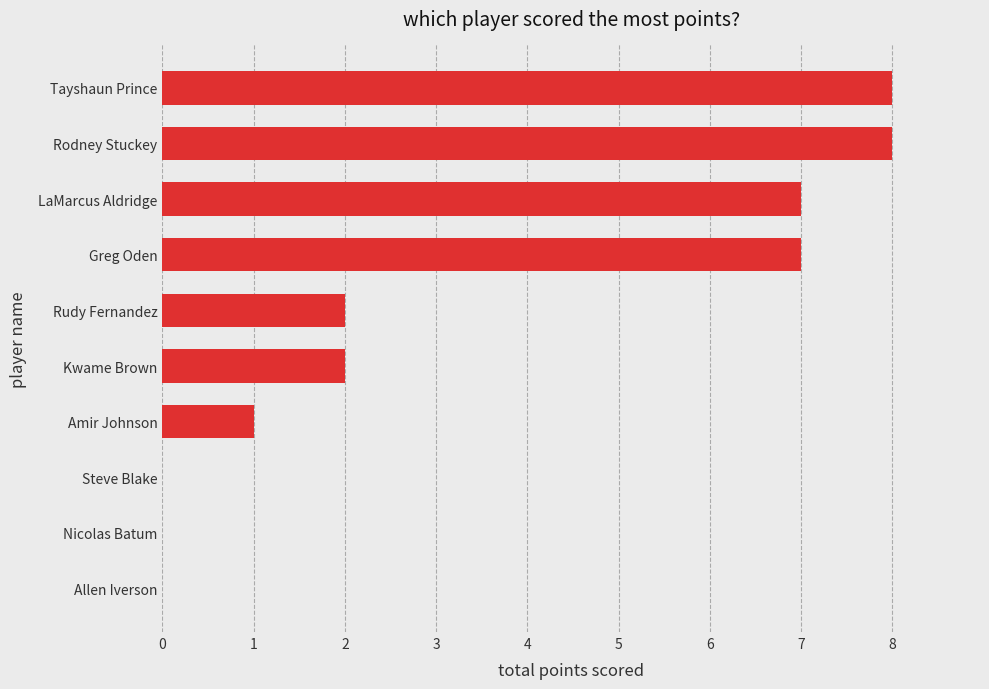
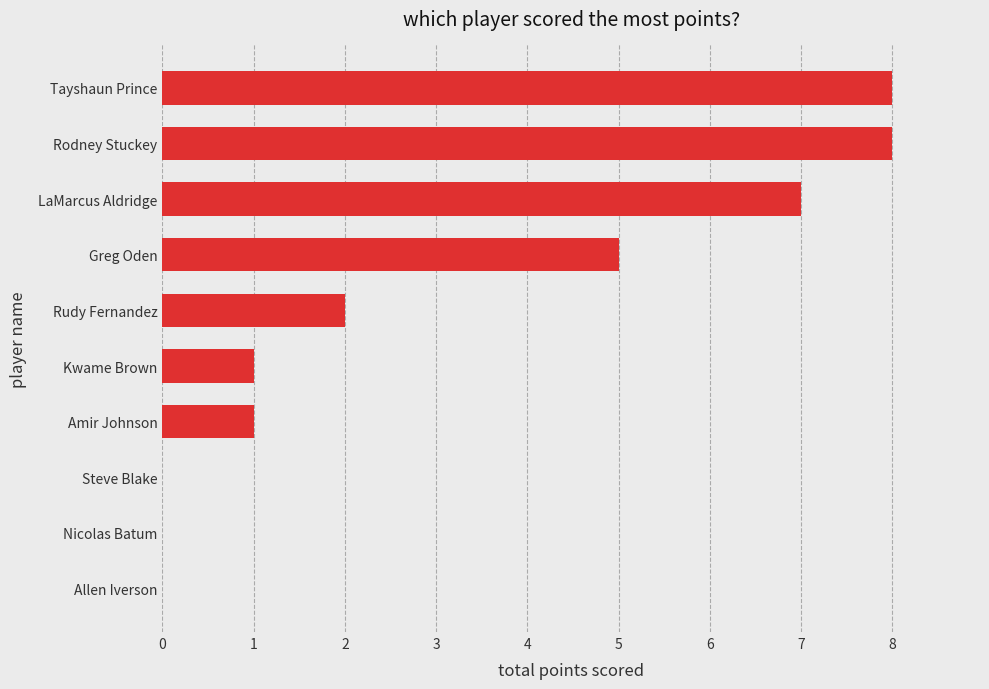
  {
    "Tayshaun Prince": 8,
    "Rodney Stuckey": 8,
    "LaMarcus Aldridge": 7,
-   "Greg Oden": 7,
+   "Greg Oden": 5,
    "Rudy Fernandez": 2,
-   "Kwame Brown": 2,
+   "Kwame Brown": 1,
    "Amir Johnson": 1,
    "Steve Blake": 0,
    "Nicolas Batum": 0,
    "Allen Iverson": 0
  }
